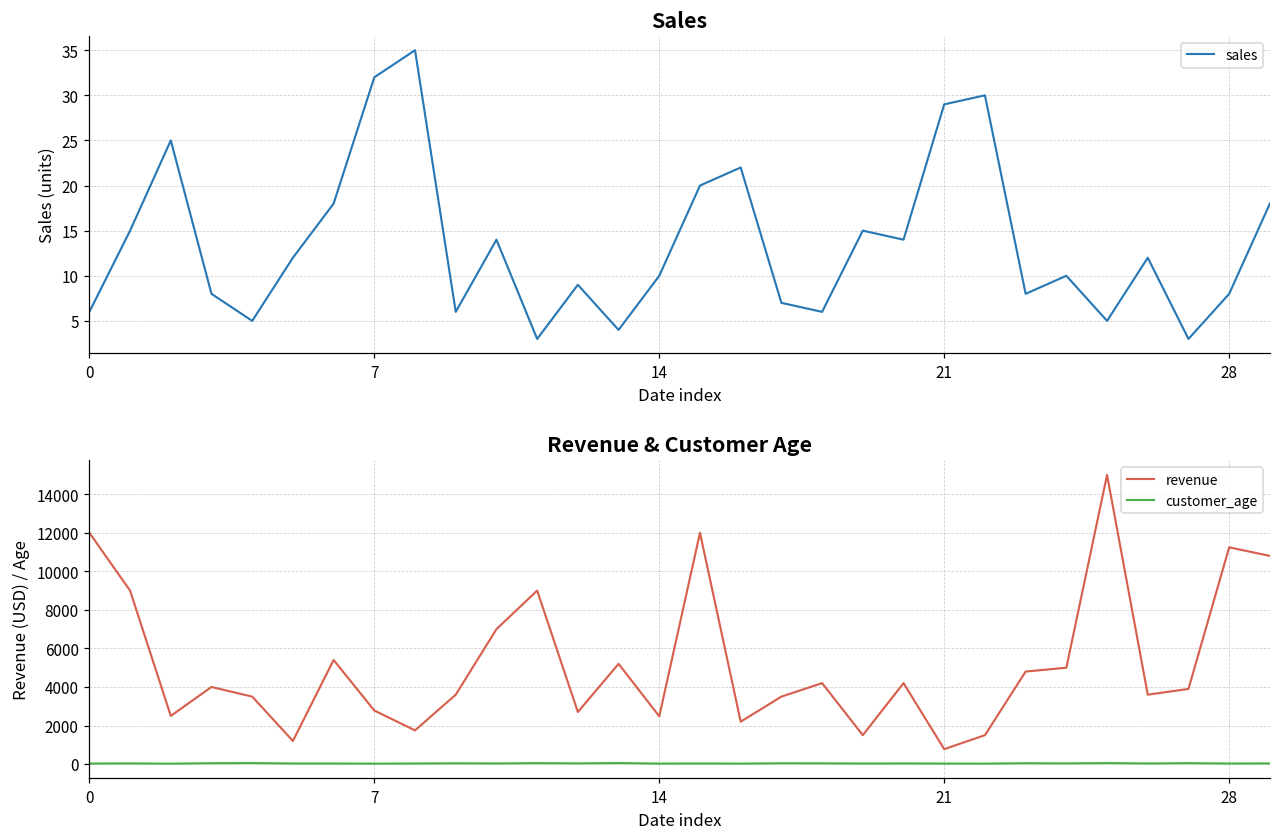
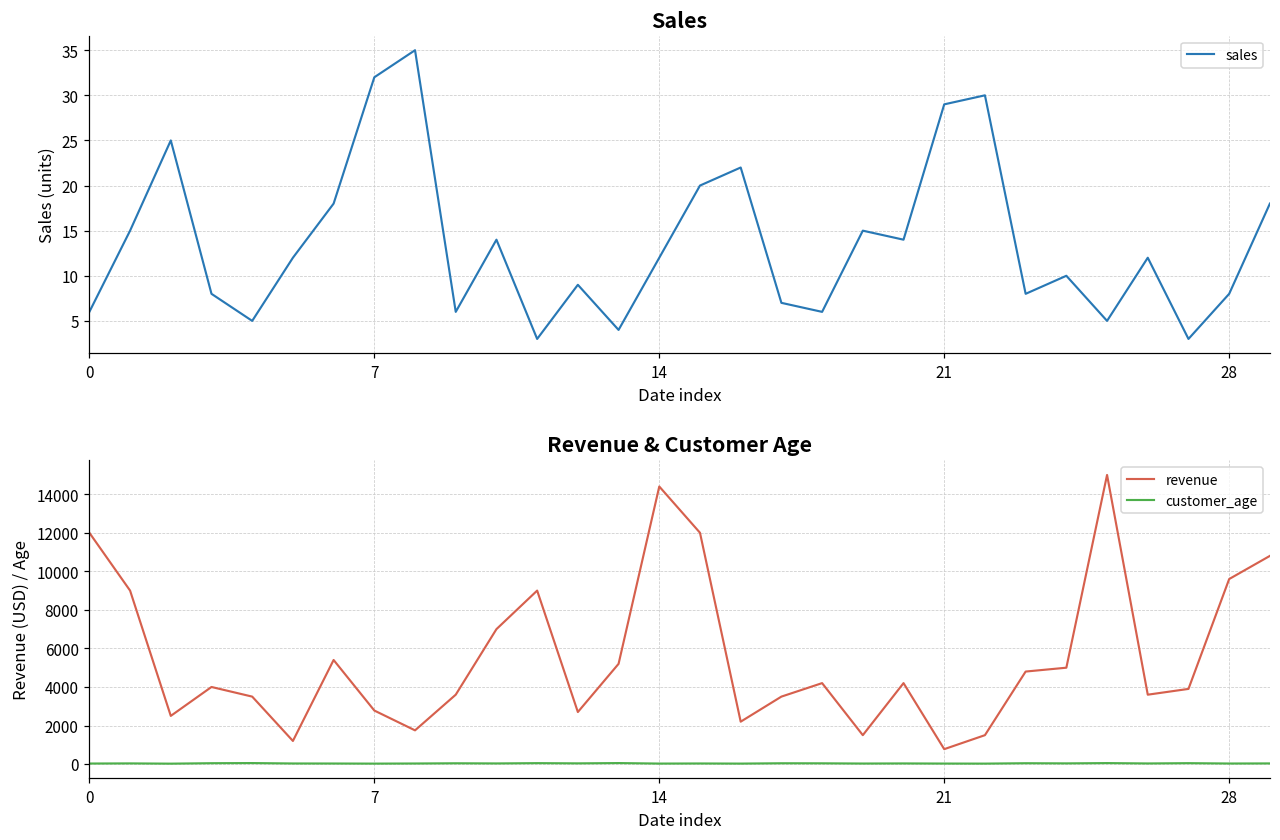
  {
    "Sales": {
      "0": 6,
      "7": 32,
-     "14": 10,
+     "14": 12,
      "21": 29,
      "28": 8
    },
    "Revenue & Customer Age": {
      "revenue": {
        "0": 12000,
        "7": 2800,
-       "14": 2500,
+       "14": 14400,
        "21": 800,
-       "28": 11200
+       "28": 9600
      },
      "customer_age": {
        "0": 0,
        "7": 0,
        "14": 0,
        "21": 0,
        "28": 0
      }
    }
  }
